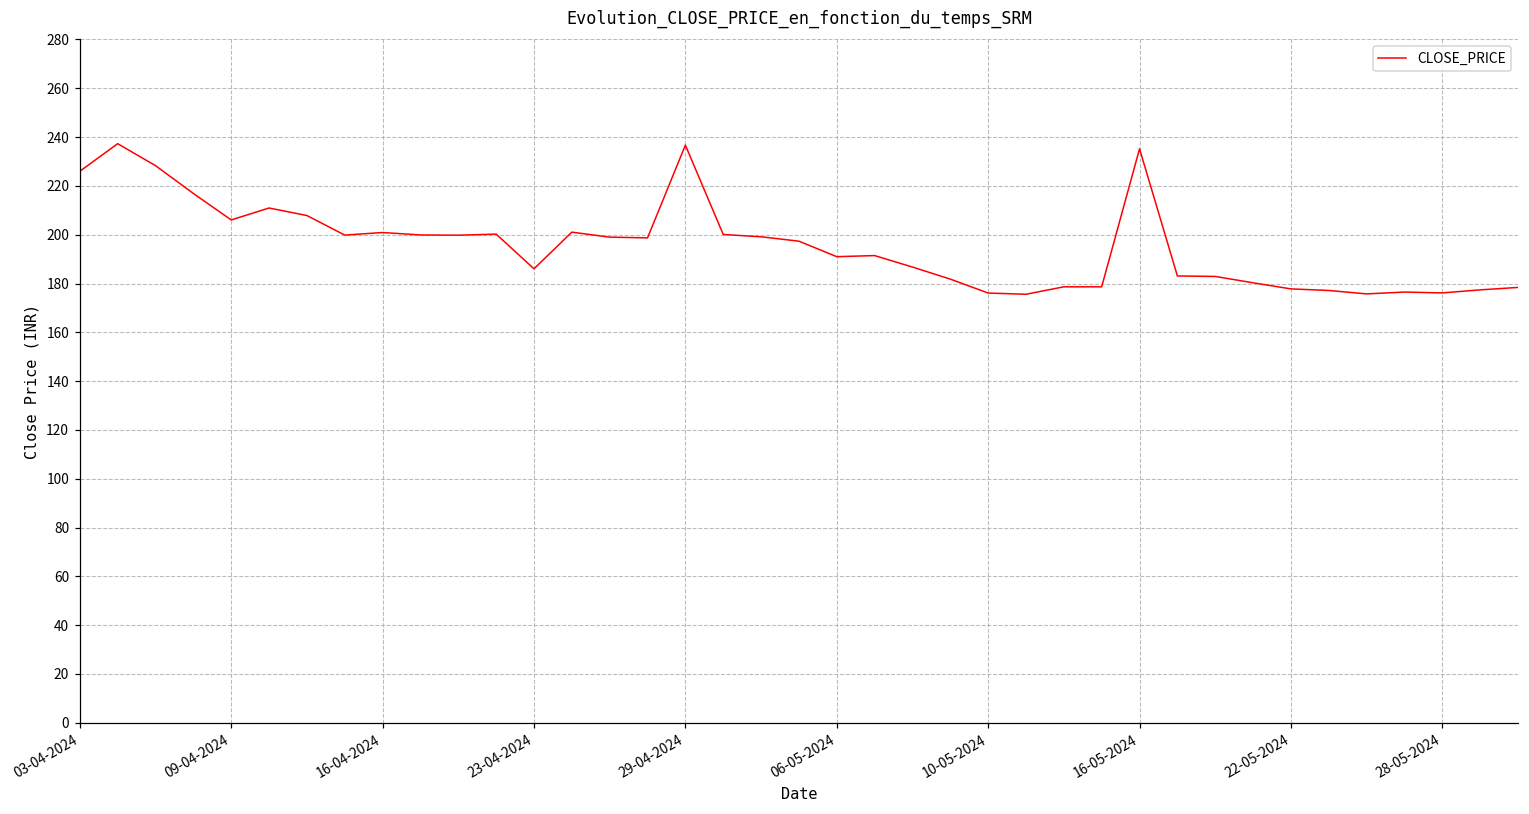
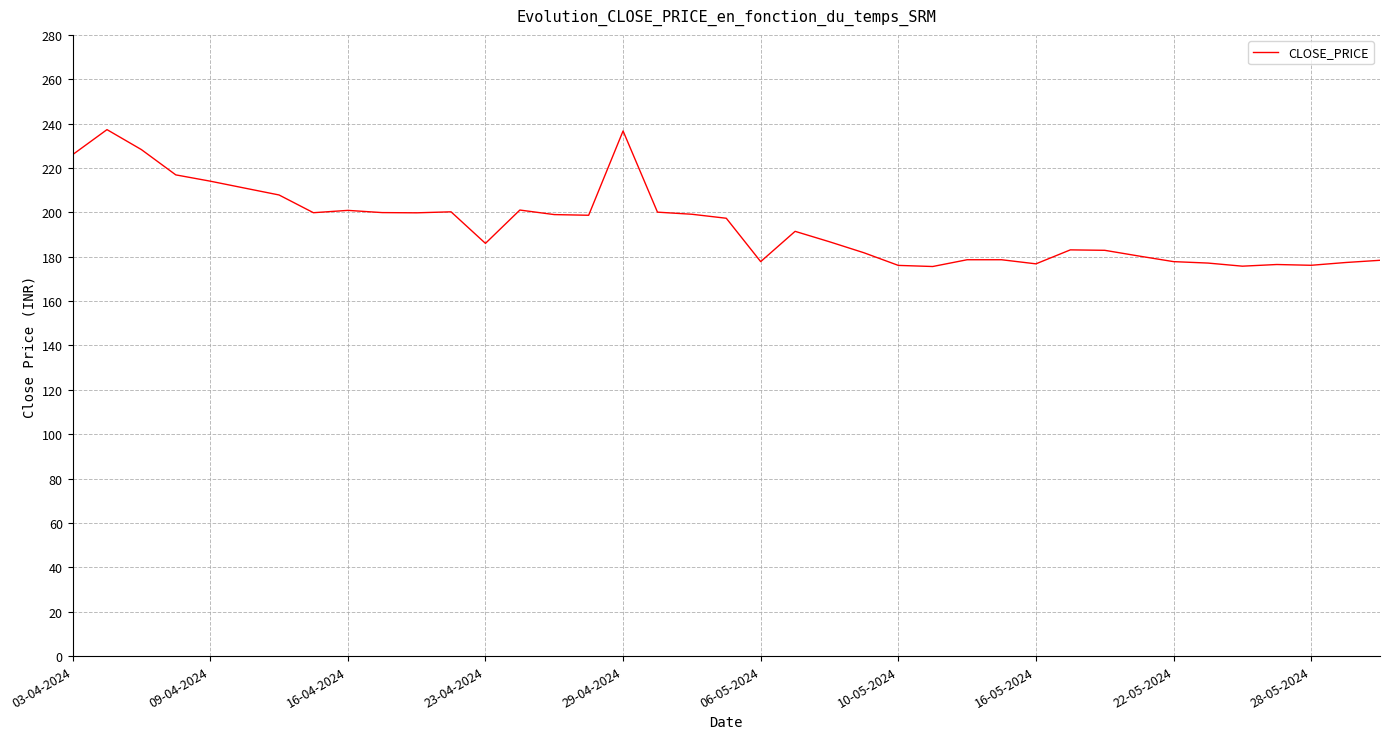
  {
    "03-04-2024": 226,
-   "09-04-2024": 206,
+   "09-04-2024": 214,
    "16-04-2024": 201,
    "23-04-2024": 186,
    "29-04-2024": 237,
-   "06-05-2024": 191,
+   "06-05-2024": 178,
    "10-05-2024": 176,
-   "16-05-2024": 235,
+   "16-05-2024": 177,
    "22-05-2024": 178,
    "28-05-2024": 176
  }
